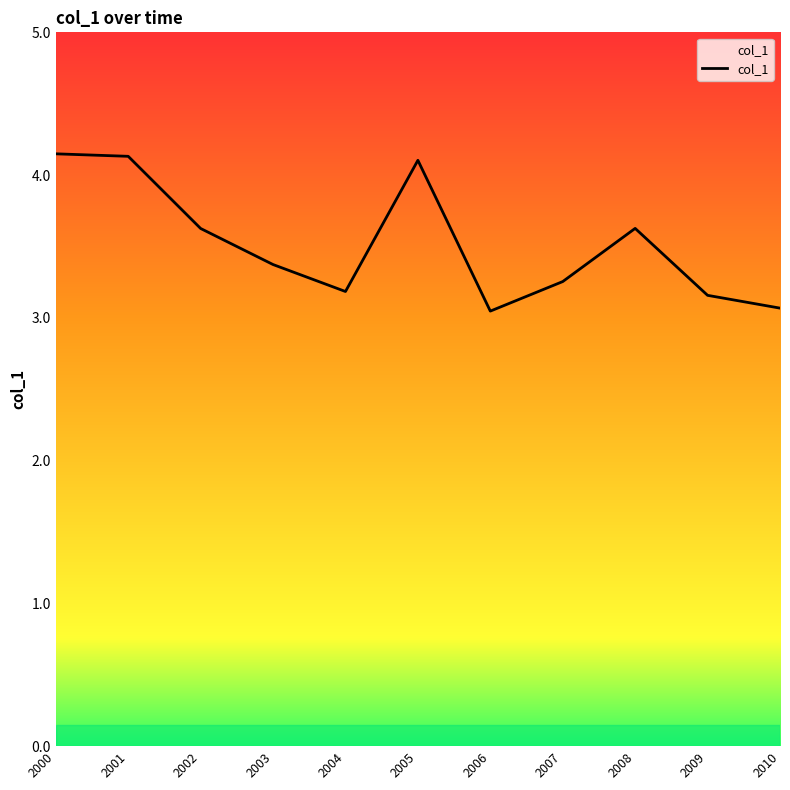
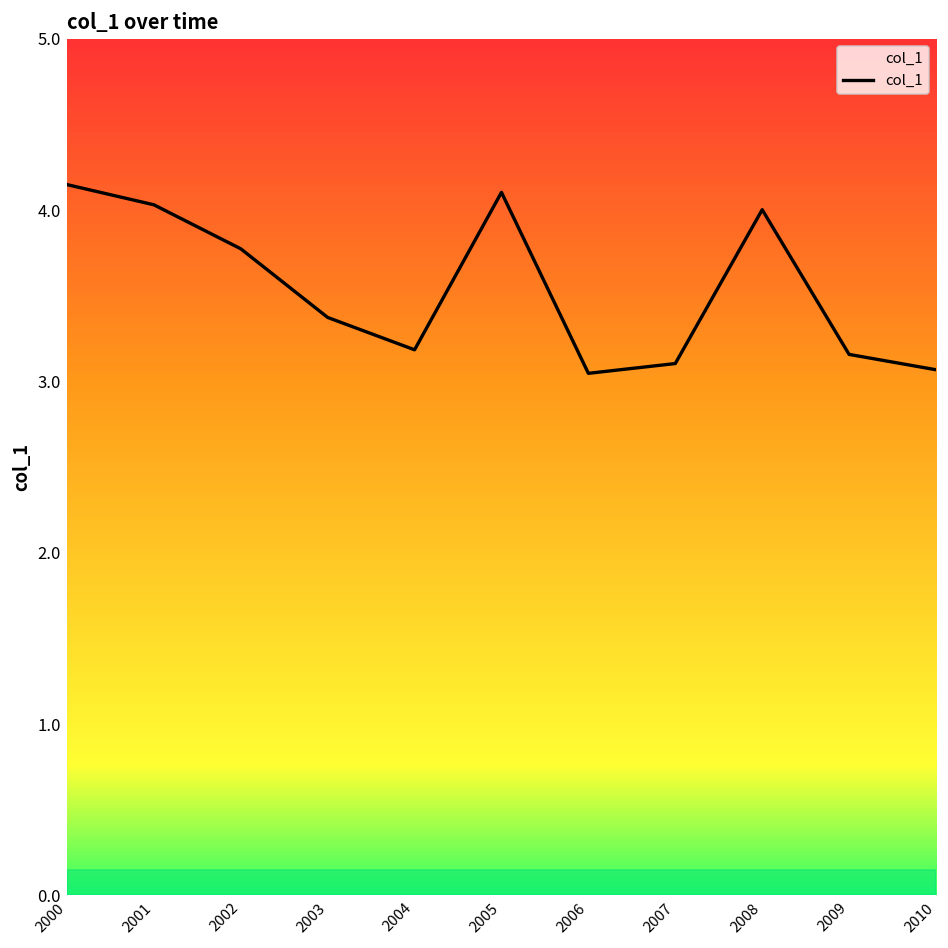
  {
    "2000": 4.15,
-   "2001": 4.13,
-   "2002": 3.63,
+   "2001": 4.03,
+   "2002": 3.77,
    "2003": 3.37,
    "2004": 3.18,
    "2005": 4.10,
    "2006": 3.05,
-   "2007": 3.25,
-   "2008": 3.63,
+   "2007": 3.10,
+   "2008": 4.00,
    "2009": 3.16,
    "2010": 3.07
  }
